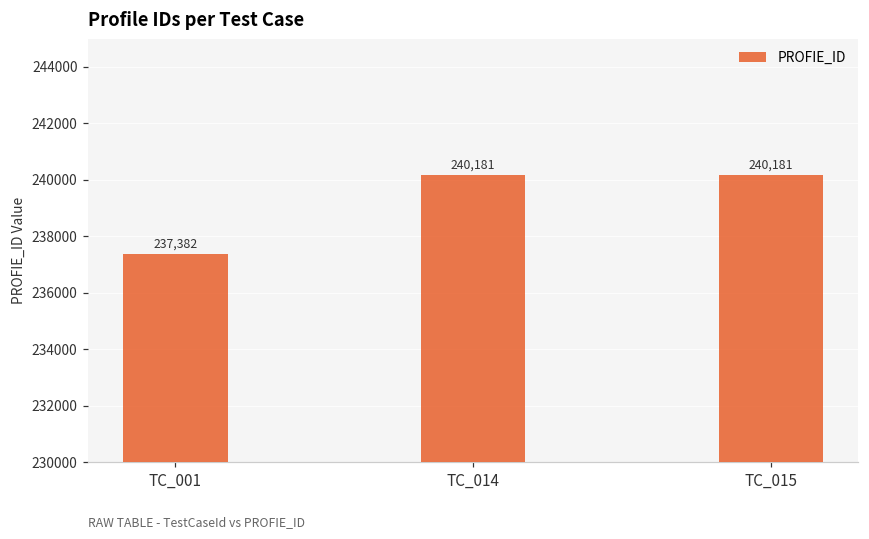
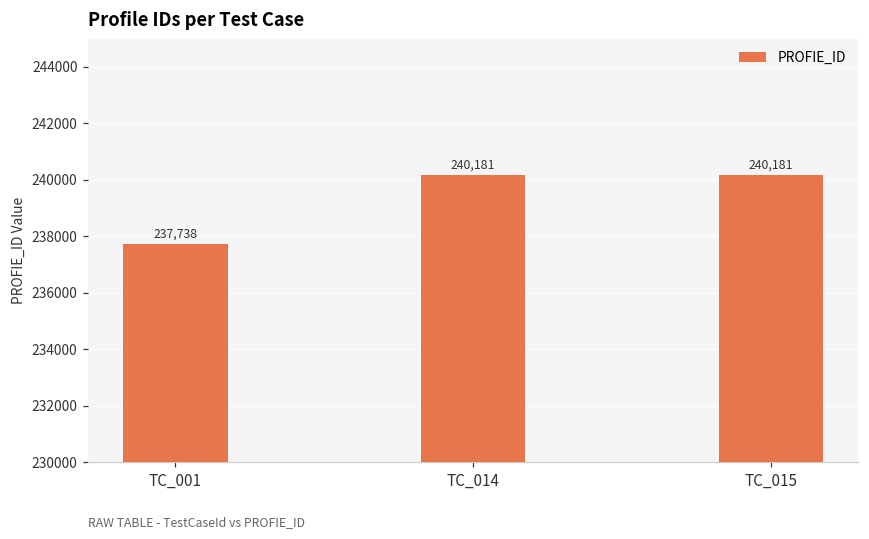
  {
-   "TC_001": "237,382",
+   "TC_001": "237,738",
    "TC_014": "240,181",
    "TC_015": "240,181"
  }
